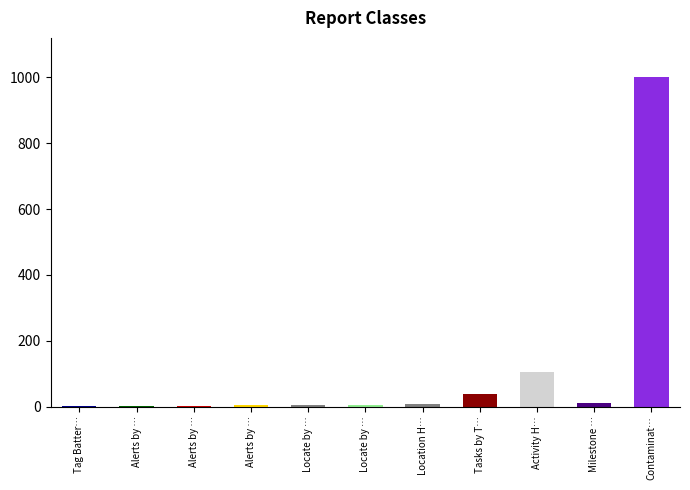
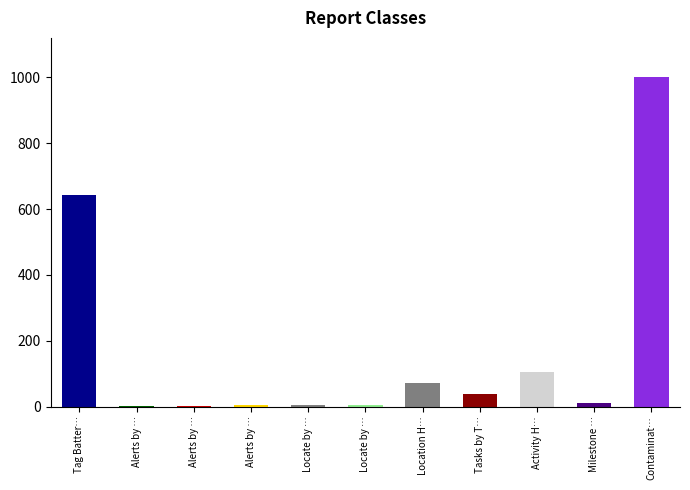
  {
-   "Tag Batter…": 0,
-   "Location H…": 10,
+   "Tag Batter…": 640,
+   "Location H…": 70,
    "Tasks by T…": 40,
    "Activity H…": 100,
    "Milestone …": 10,
    "Contaminat…": 1000
  }
